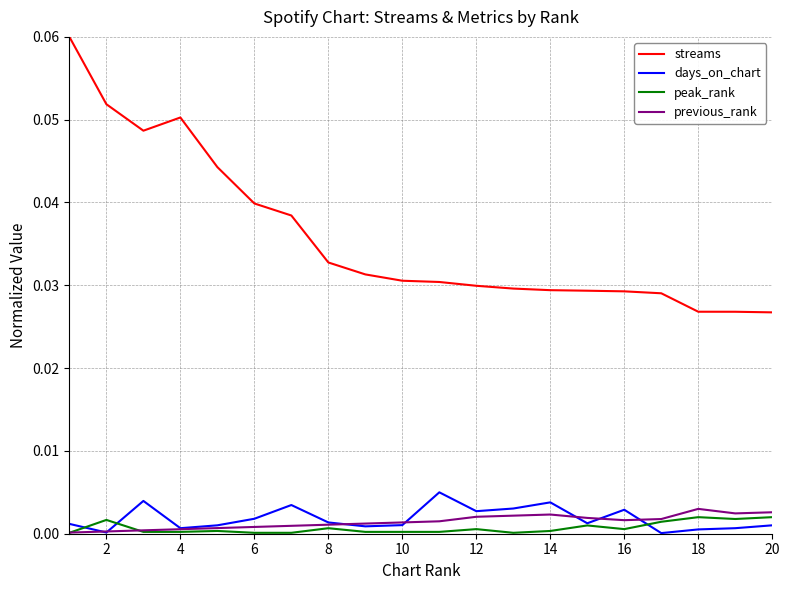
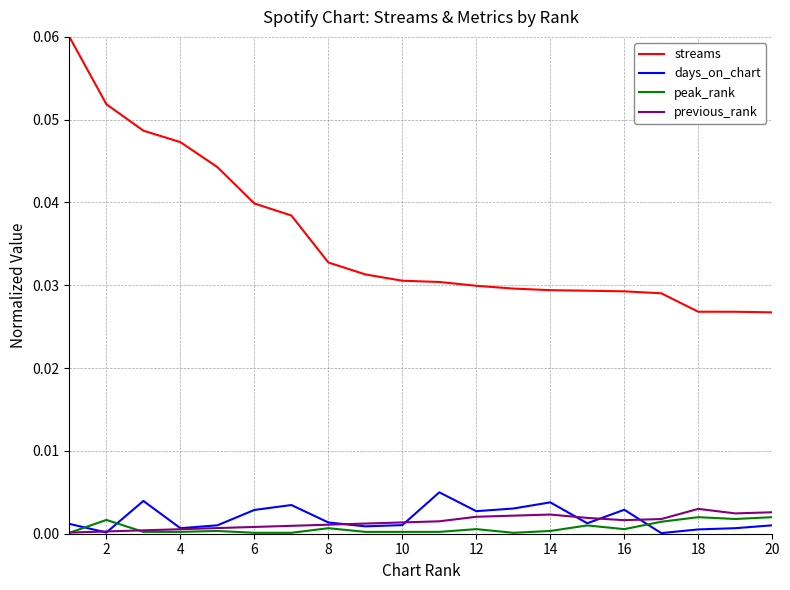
  {
    "streams": {
      "2": 0.052,
-     "4": 0.050,
+     "4": 0.047,
      "6": 0.040,
      "8": 0.033,
      "10": 0.031,
      "12": 0.030,
      "14": 0.029,
      "16": 0.029,
      "18": 0.027,
      "20": 0.027
    },
    "days_on_chart": {
-     "6": 0.002,
+     "6": 0.003,
      "10": 0.001,
      "12": 0.003,
      "14": 0.004,
      "16": 0.003,
      "18": 0.001,
      "20": 0.001
    },
    "peak_rank": {
      "2": 0.002,
      "4": 0.000,
      "6": 0.000,
      "8": 0.001,
      "10": 0.000,
      "12": 0.001,
      "14": 0.000,
      "16": 0.001,
      "18": 0.002,
      "20": 0.002
    },
    "previous_rank": {
      "6": 0.001,
      "10": 0.001,
      "12": 0.002,
      "14": 0.002,
      "16": 0.002,
      "18": 0.003,
      "20": 0.003
    }
  }
